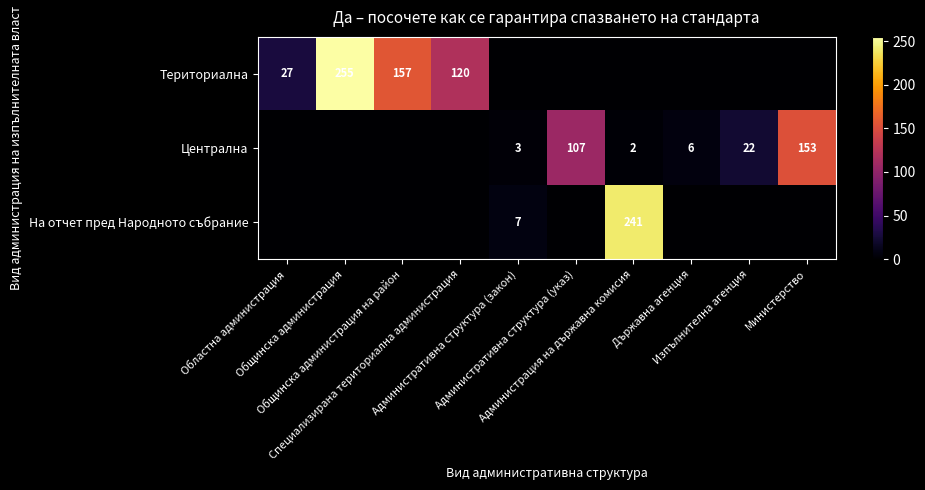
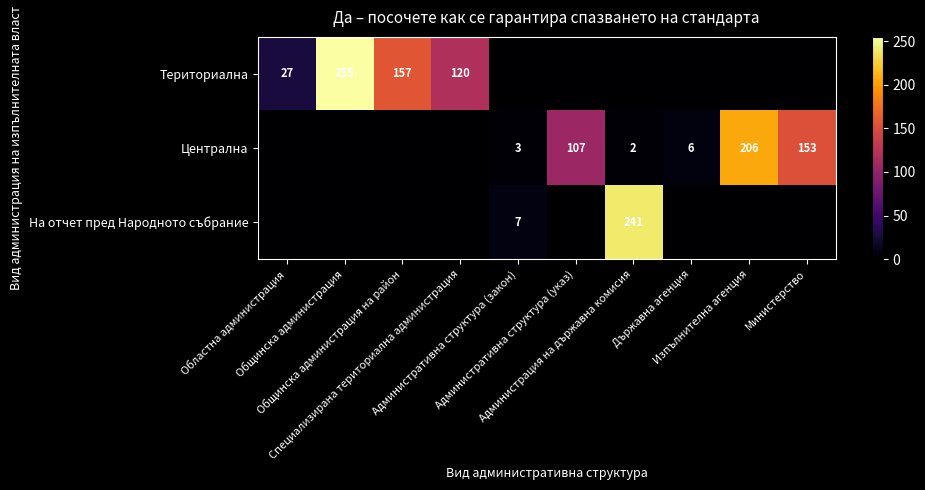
  {
    "Териториална": {
      "Областна администрация": 27,
      "Общинска администрация": 255,
      "Общинска администрация на район": 157,
      "Специализирана териториална администрация": 120
    },
    "Централна": {
      "Административна структура (закон)": 3,
      "Административна структура (указ)": 107,
      "Администрация на държавна комисия": 2,
      "Държавна агенция": 6,
-     "Изпълнителна агенция": 22,
+     "Изпълнителна агенция": 206,
      "Министерство": 153
    },
    "На отчет пред Народното събрание": {
      "Административна структура (закон)": 7,
      "Администрация на държавна комисия": 241
    }
  }
